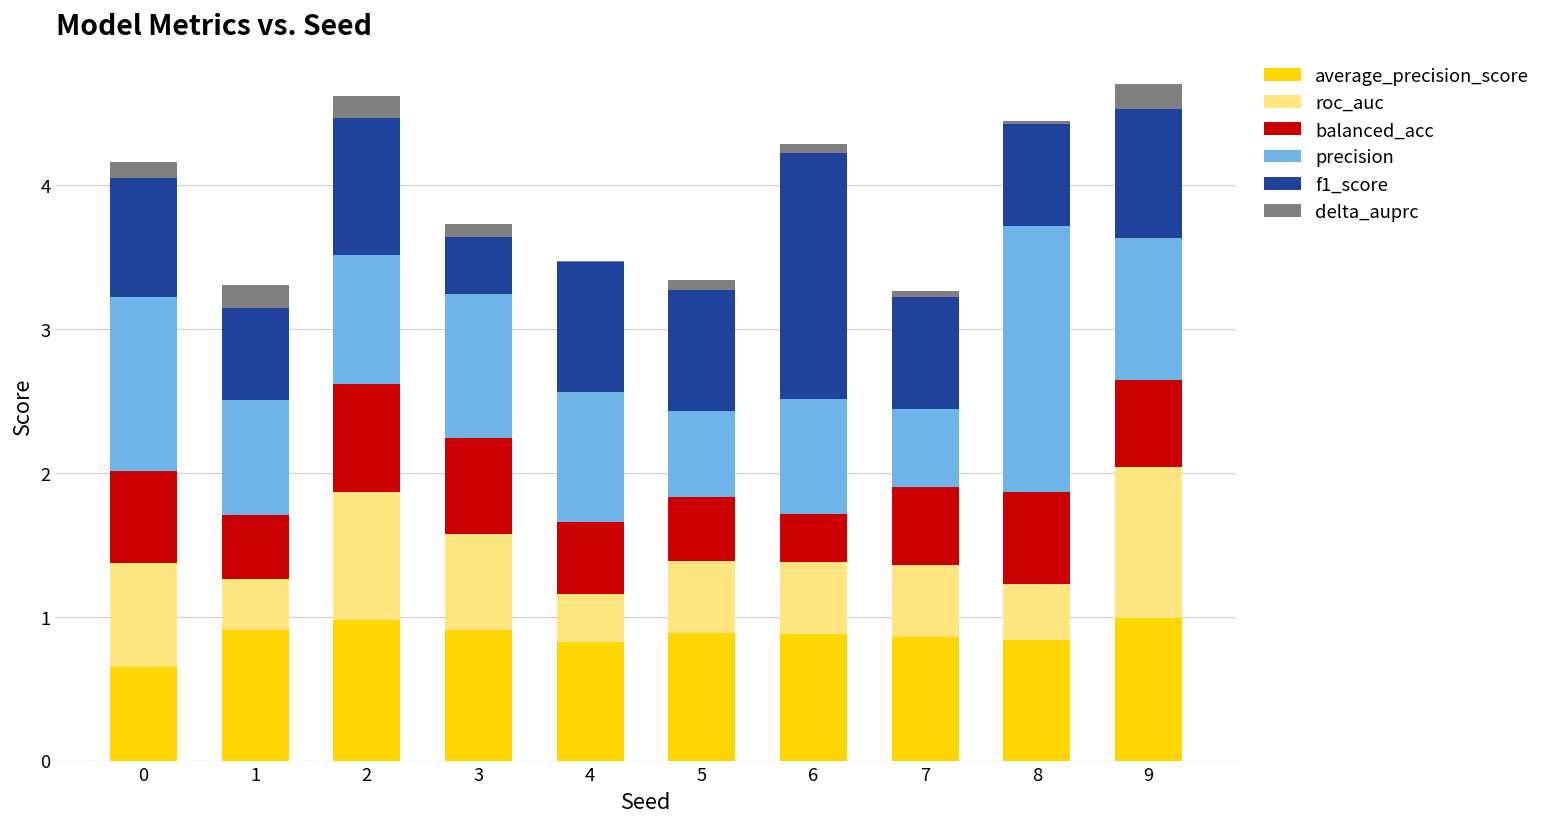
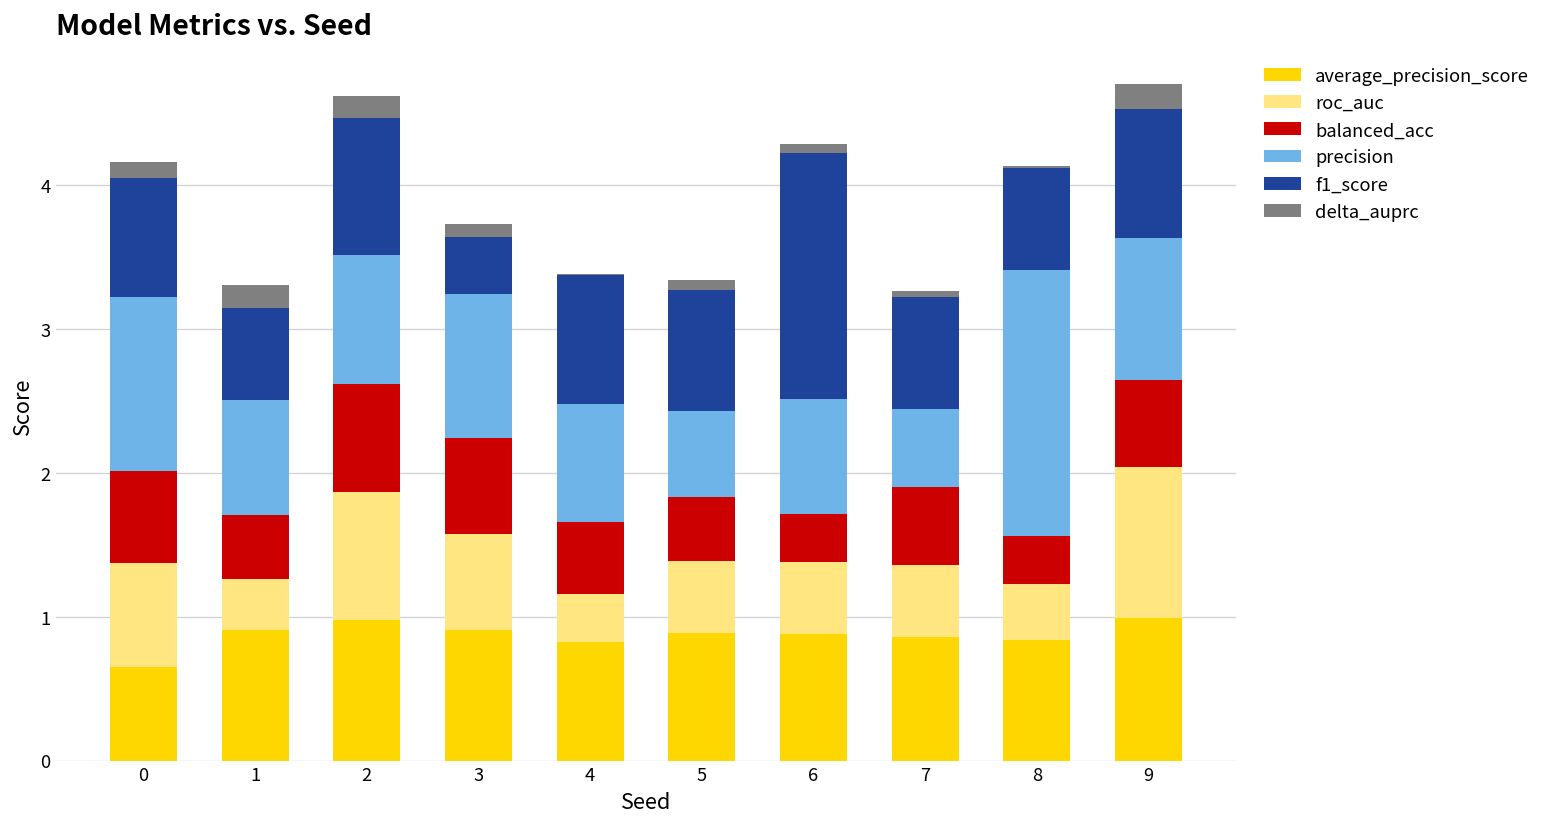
  {
    "average_precision_score": {
      "0": 0.65,
      "1": 0.91,
      "2": 0.98,
      "3": 0.91,
      "4": 0.82,
      "5": 0.89,
      "6": 0.88,
      "7": 0.86,
      "8": 0.84,
      "9": 0.99
    },
    "roc_auc": {
      "0": 0.72,
      "1": 0.35,
      "2": 0.89,
      "3": 0.67,
      "4": 0.33,
      "5": 0.50,
      "6": 0.50,
      "7": 0.50,
      "8": 0.39,
      "9": 1.05
    },
    "balanced_acc": {
      "0": 0.64,
      "1": 0.44,
      "2": 0.75,
      "3": 0.67,
      "4": 0.50,
      "5": 0.44,
      "6": 0.34,
      "7": 0.54,
-     "8": 0.64,
+     "8": 0.33,
      "9": 0.60
    },
    "precision": {
      "0": 1.21,
      "1": 0.80,
      "2": 0.90,
      "3": 1.00,
-     "4": 0.91,
+     "4": 0.82,
      "5": 0.60,
      "6": 0.80,
      "7": 0.54,
      "8": 1.85,
      "9": 0.99
    },
    "f1_score": {
      "0": 0.82,
      "1": 0.64,
      "2": 0.95,
      "3": 0.40,
      "4": 0.90,
      "5": 0.84,
      "6": 1.71,
      "7": 0.78,
      "8": 0.71,
      "9": 0.90
    },
    "delta_auprc": {
      "0": 0.11,
      "1": 0.16,
      "2": 0.16,
      "3": 0.09,
      "5": 0.07,
      "6": 0.06,
      "7": 0.04,
      "9": 0.17
    }
  }
